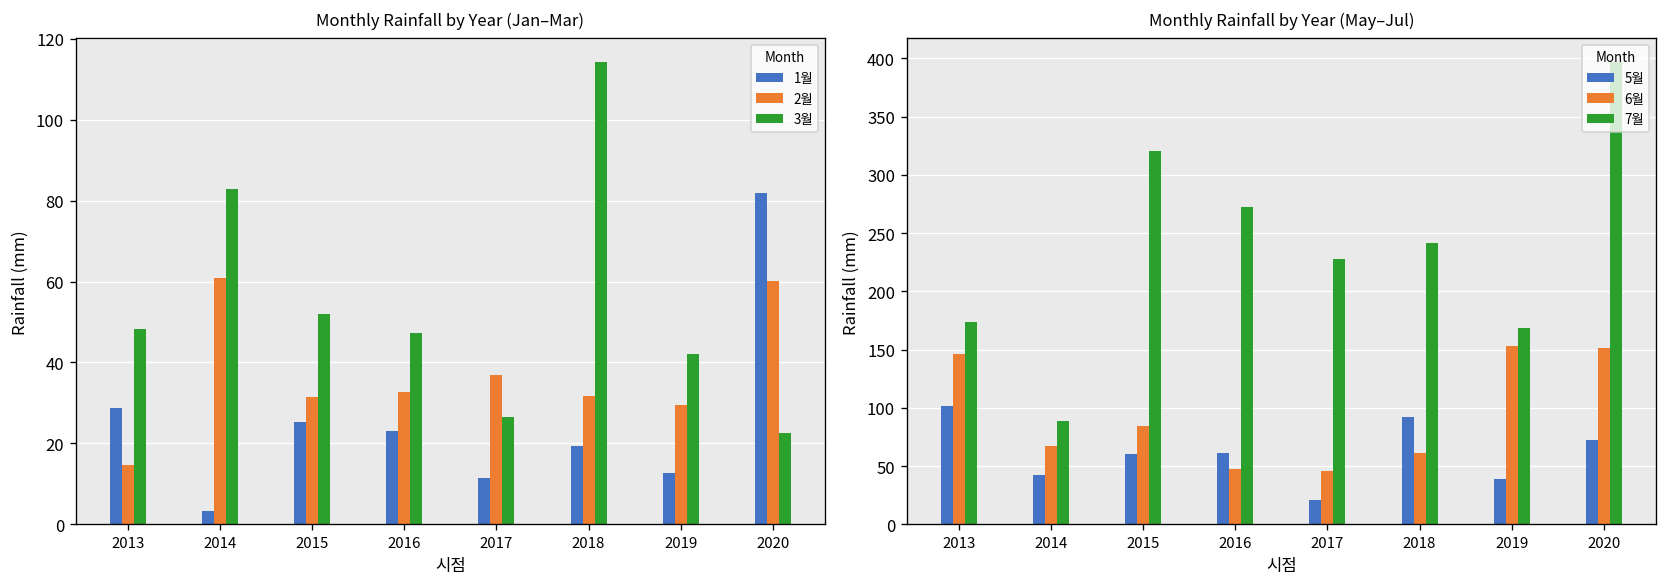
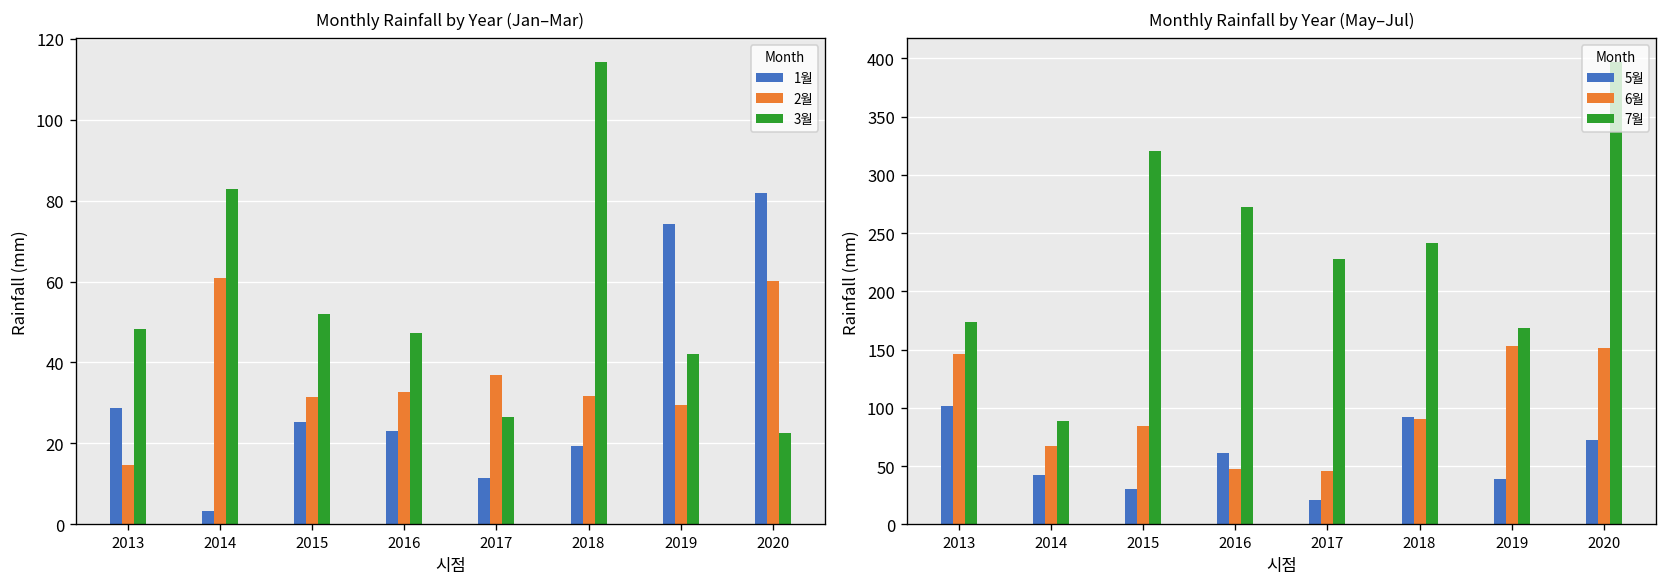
  {
    "Monthly Rainfall by Year (Jan–Mar)": {
      "1월": {
        "2013": 29,
        "2014": 3,
        "2015": 25,
        "2016": 23,
        "2017": 12,
        "2018": 19,
-       "2019": 13,
+       "2019": 74,
        "2020": 82
      },
      "2월": {
        "2013": 15,
        "2014": 61,
        "2015": 32,
        "2016": 33,
        "2017": 37,
        "2018": 32,
        "2019": 30,
        "2020": 60
      },
      "3월": {
        "2013": 48,
        "2014": 83,
        "2015": 52,
        "2016": 47,
        "2017": 27,
        "2018": 114,
        "2019": 42,
        "2020": 23
      }
    },
    "Monthly Rainfall by Year (May–Jul)": {
      "5월": {
        "2013": 100,
        "2014": 40,
-       "2015": 60,
+       "2015": 30,
        "2016": 60,
        "2017": 20,
        "2018": 90,
        "2019": 40,
        "2020": 70
      },
      "6월": {
        "2013": 150,
        "2014": 70,
        "2015": 80,
        "2016": 50,
        "2017": 50,
-       "2018": 60,
+       "2018": 90,
        "2019": 150,
        "2020": 150
      },
      "7월": {
        "2013": 170,
        "2014": 90,
        "2015": 320,
        "2016": 270,
        "2017": 230,
        "2018": 240,
        "2019": 170
      }
    }
  }
